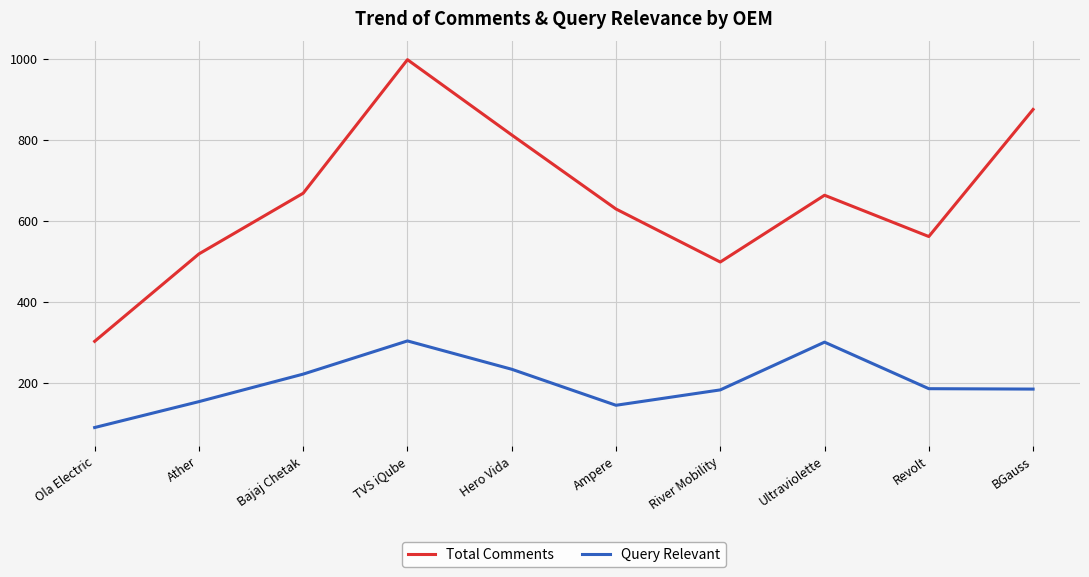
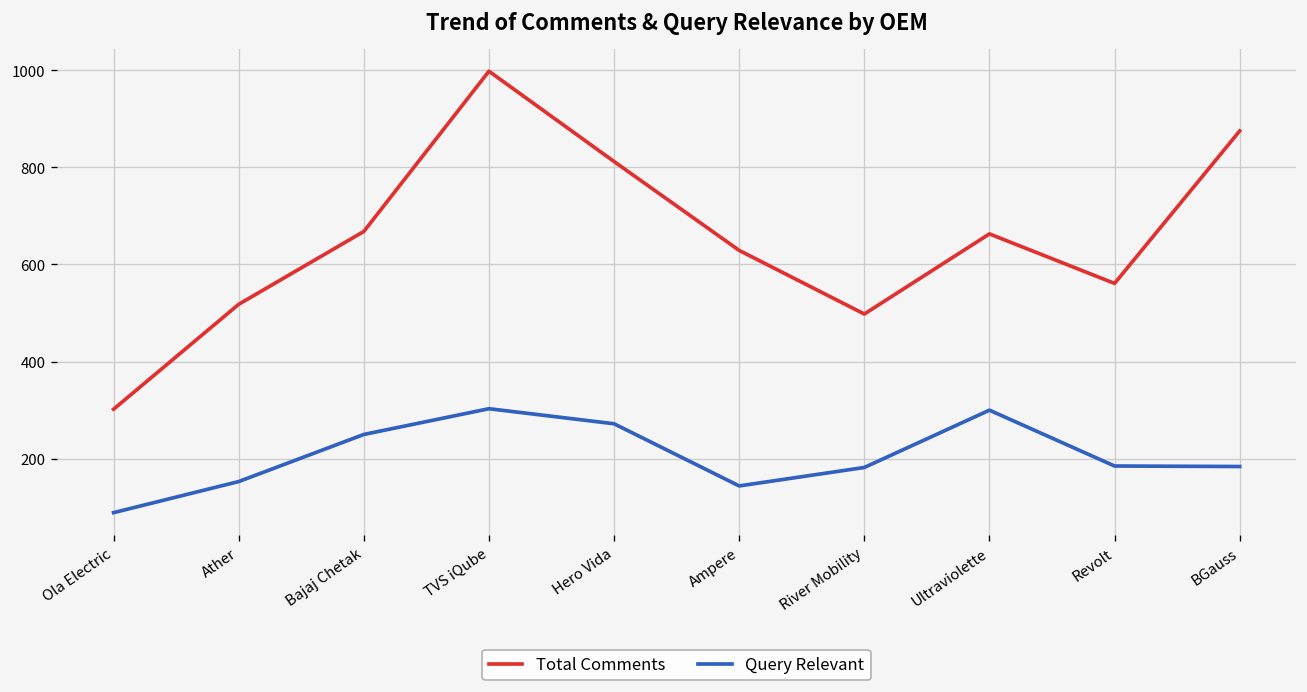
  {
    "Total Comments": {
      "Ola Electric": 300,
      "Ather": 520,
      "Bajaj Chetak": 670,
      "TVS iQube": 1000,
      "Hero Vida": 810,
      "Ampere": 630,
      "River Mobility": 500,
      "Ultraviolette": 660,
      "Revolt": 560,
      "BGauss": 880
    },
    "Query Relevant": {
      "Ola Electric": 90,
      "Ather": 150,
-     "Bajaj Chetak": 220,
+     "Bajaj Chetak": 250,
      "TVS iQube": 300,
-     "Hero Vida": 230,
+     "Hero Vida": 270,
      "Ampere": 140,
      "River Mobility": 180,
      "Ultraviolette": 300,
      "Revolt": 190,
      "BGauss": 180
    }
  }
